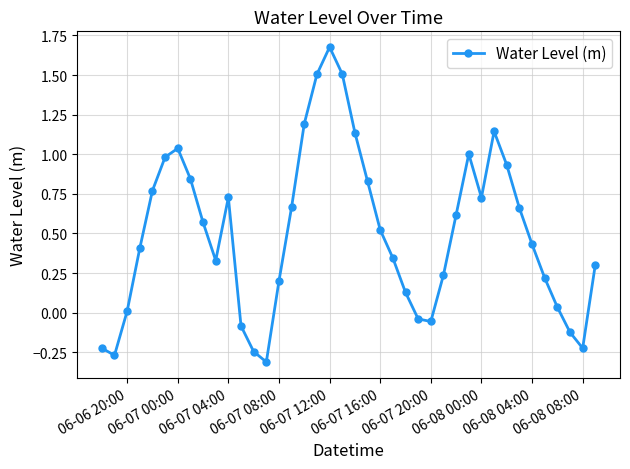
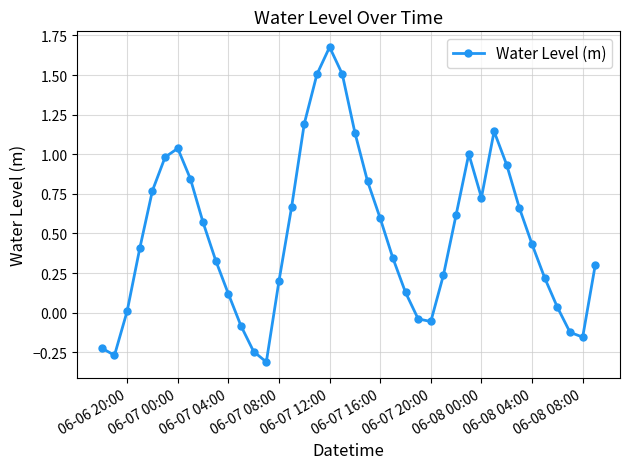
  {
    "06-06 20:00": 0.01,
    "06-07 00:00": 1.04,
-   "06-07 04:00": 0.73,
+   "06-07 04:00": 0.12,
    "06-07 08:00": 0.20,
    "06-07 12:00": 1.68,
-   "06-07 16:00": 0.52,
+   "06-07 16:00": 0.60,
    "06-07 20:00": -0.06,
    "06-08 00:00": 0.73,
    "06-08 04:00": 0.43,
-   "06-08 08:00": -0.22
+   "06-08 08:00": -0.15
  }
